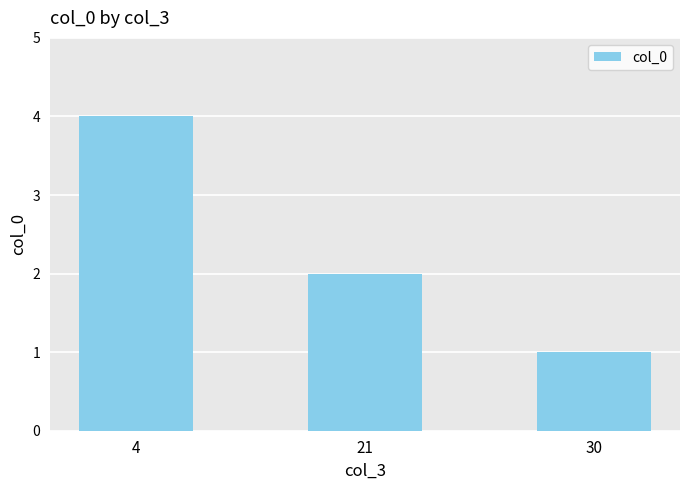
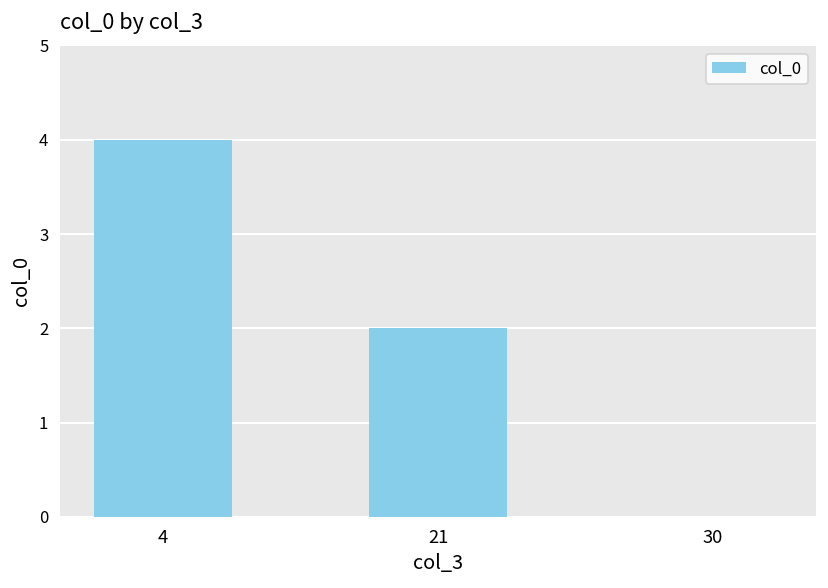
  {
    "4": 4,
    "21": 2,
-   "30": 1
+   "30": 0
  }
